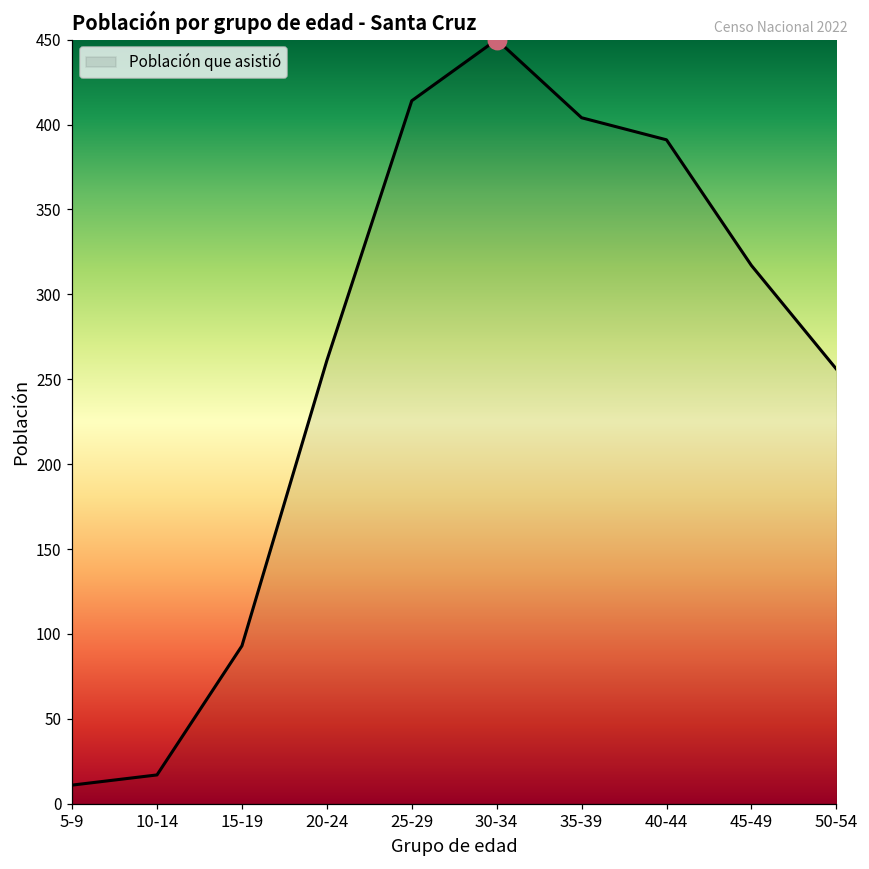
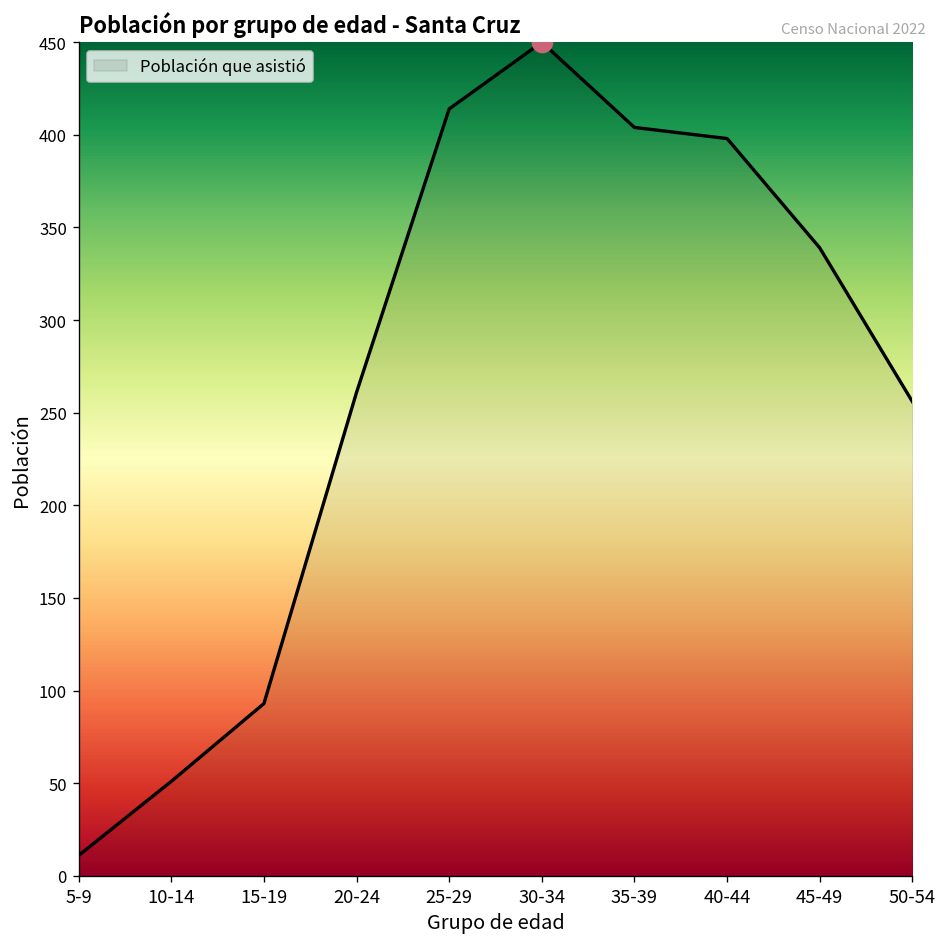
  {
    "Población que asistió": {
      "5-9": 11,
-     "10-14": 17,
+     "10-14": 51,
      "15-19": 93,
      "20-24": 261,
      "25-29": 414,
      "35-39": 404,
-     "40-44": 391,
-     "45-49": 317,
+     "40-44": 398,
+     "45-49": 339,
      "50-54": 256
    }
  }
